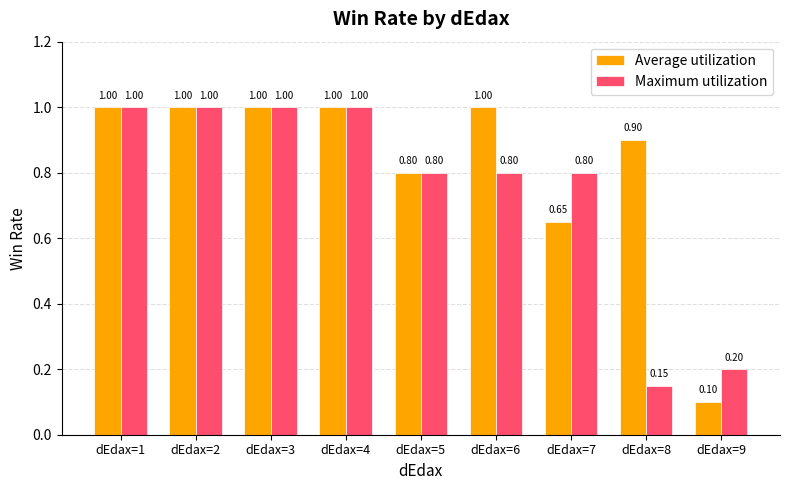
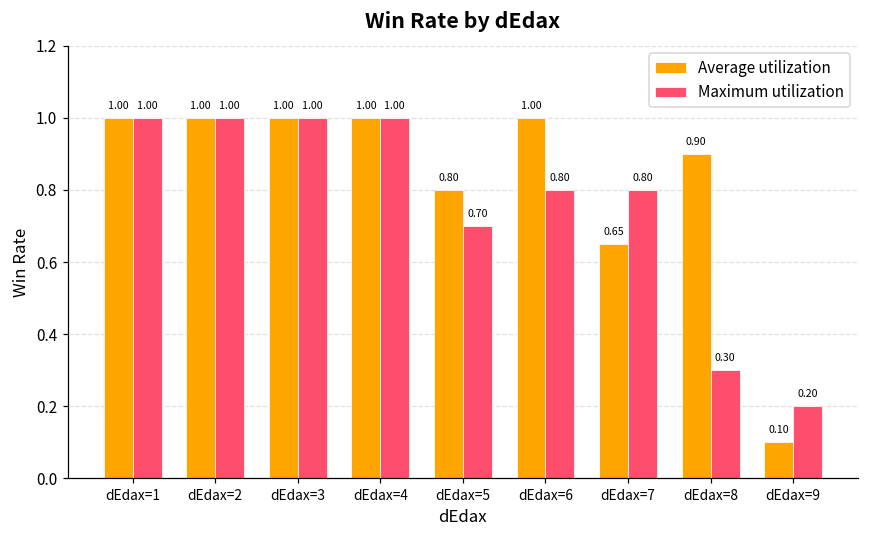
  {
    "Average utilization": {
      "dEdax=1": 1.00,
      "dEdax=2": 1.00,
      "dEdax=3": 1.00,
      "dEdax=4": 1.00,
      "dEdax=5": 0.80,
      "dEdax=6": 1.00,
      "dEdax=7": 0.65,
      "dEdax=8": 0.90,
      "dEdax=9": 0.10
    },
    "Maximum utilization": {
      "dEdax=1": 1.00,
      "dEdax=2": 1.00,
      "dEdax=3": 1.00,
      "dEdax=4": 1.00,
-     "dEdax=5": 0.80,
+     "dEdax=5": 0.70,
      "dEdax=6": 0.80,
      "dEdax=7": 0.80,
-     "dEdax=8": 0.15,
+     "dEdax=8": 0.30,
      "dEdax=9": 0.20
    }
  }
